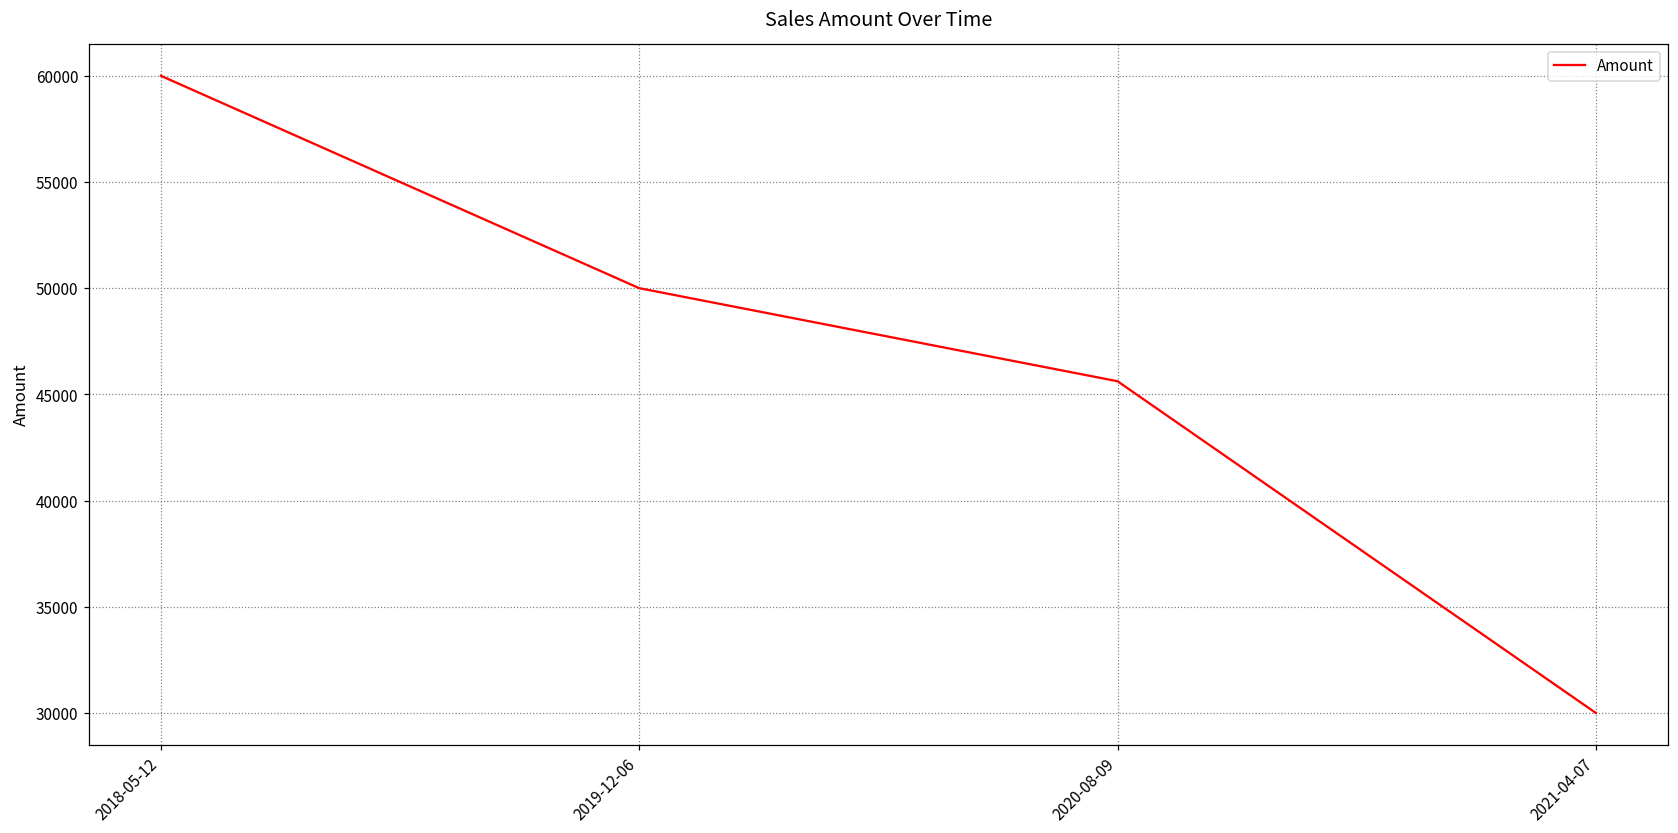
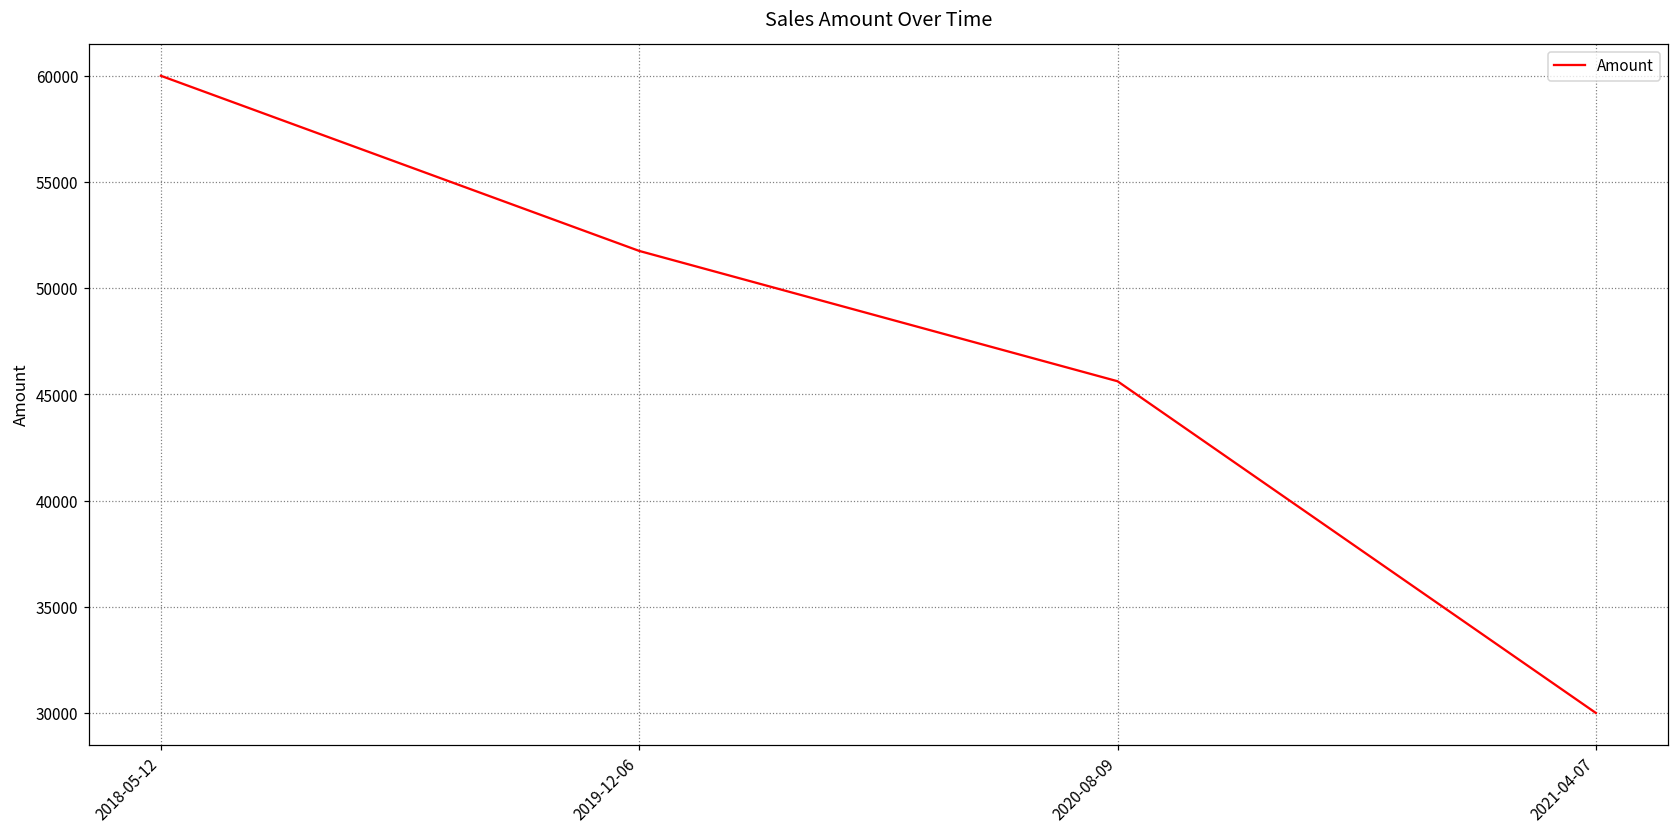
  {
    "2018-05-12": 60000,
-   "2019-12-06": 50000,
+   "2019-12-06": 51800,
    "2020-08-09": 45600,
    "2021-04-07": 30000
  }
